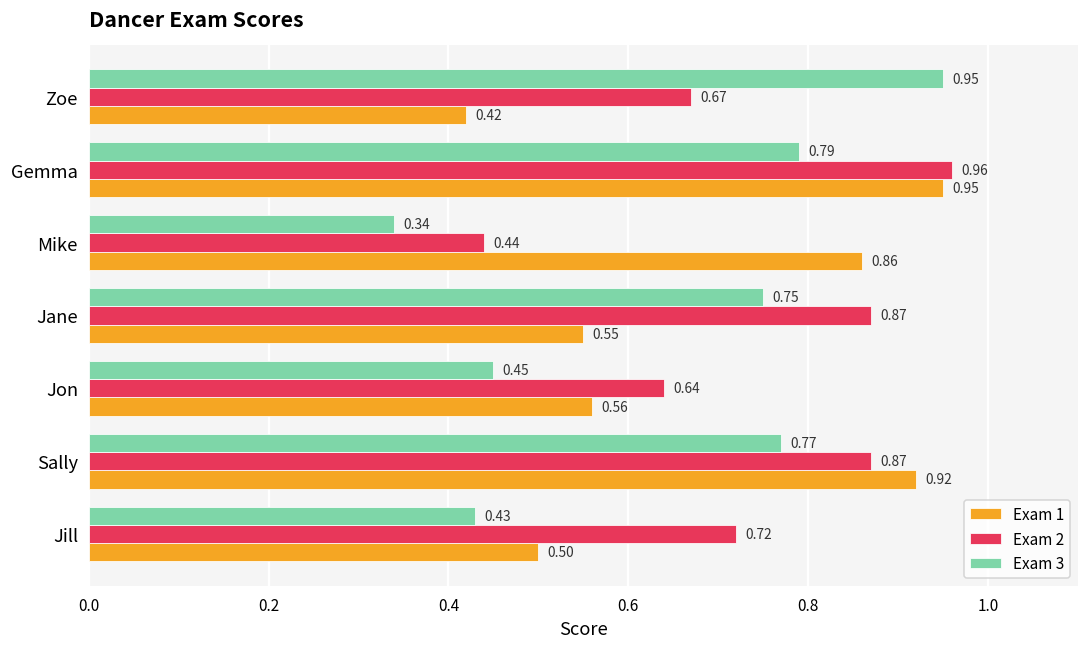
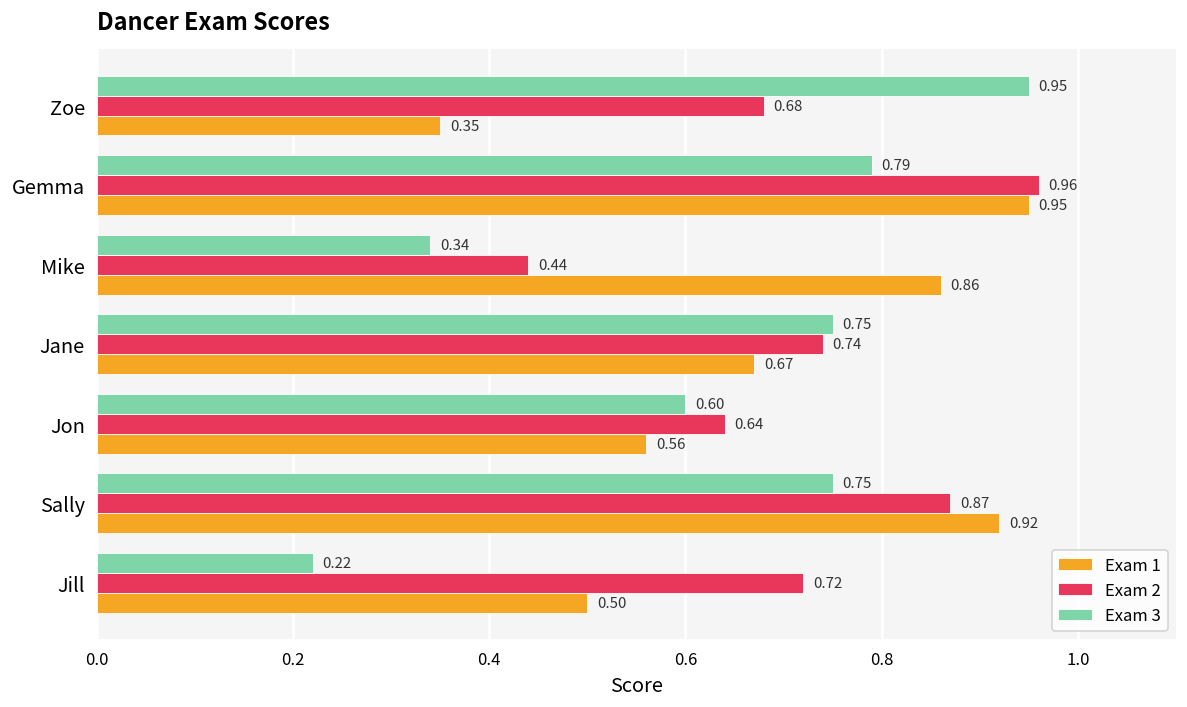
  {
    "Exam 1": {
-     "Zoe": 0.42,
+     "Zoe": 0.35,
      "Gemma": 0.95,
      "Mike": 0.86,
-     "Jane": 0.55,
+     "Jane": 0.67,
      "Jon": 0.56,
      "Sally": 0.92,
      "Jill": 0.50
    },
    "Exam 2": {
-     "Zoe": 0.67,
+     "Zoe": 0.68,
      "Gemma": 0.96,
      "Mike": 0.44,
-     "Jane": 0.87,
+     "Jane": 0.74,
      "Jon": 0.64,
      "Sally": 0.87,
      "Jill": 0.72
    },
    "Exam 3": {
      "Zoe": 0.95,
      "Gemma": 0.79,
      "Mike": 0.34,
      "Jane": 0.75,
-     "Jon": 0.45,
-     "Sally": 0.77,
-     "Jill": 0.43
+     "Jon": 0.60,
+     "Sally": 0.75,
+     "Jill": 0.22
    }
  }
